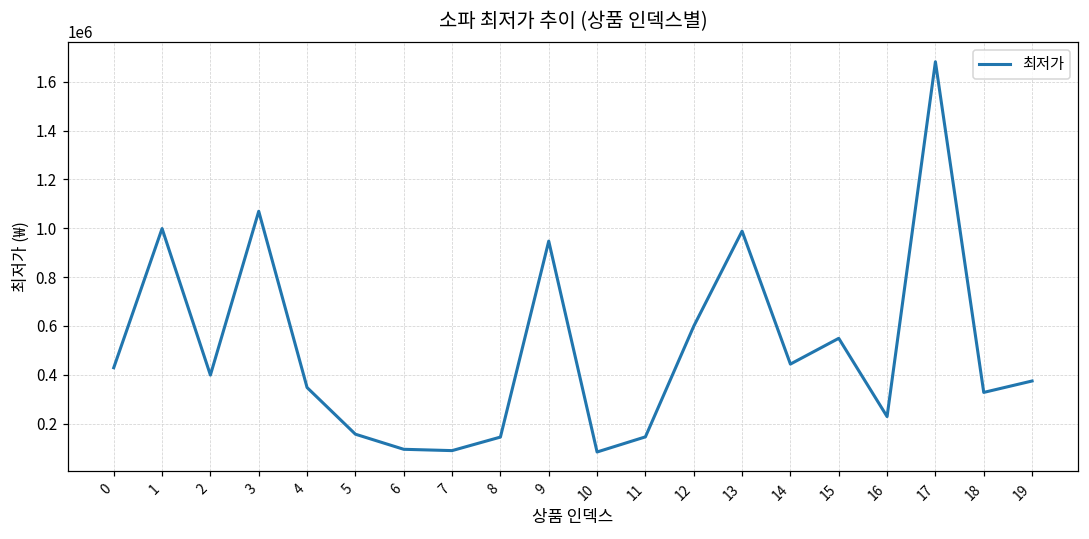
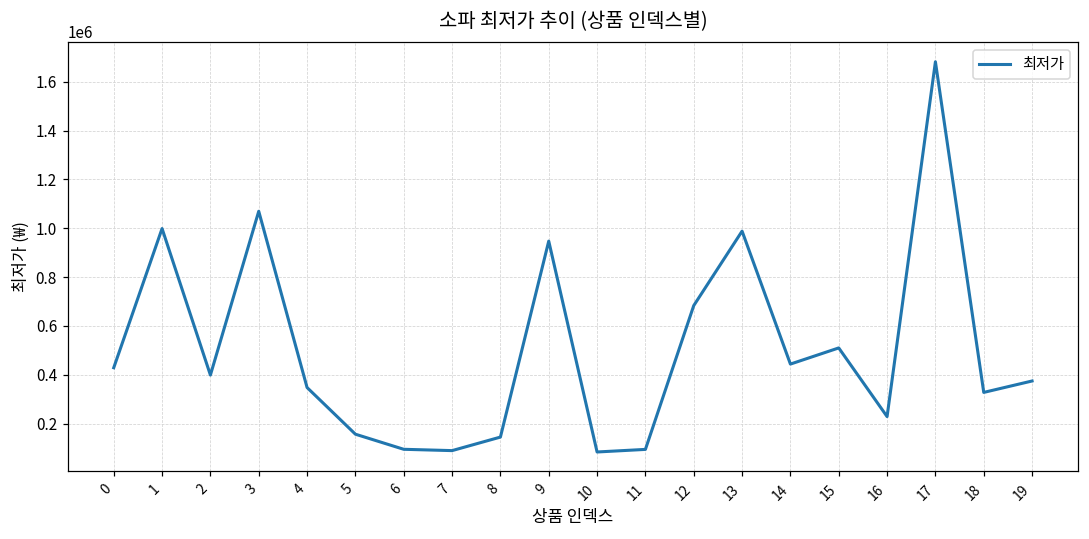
  {
    "0": 430000,
    "1": 1000000,
    "2": 400000,
    "3": 1070000,
    "4": 350000,
    "5": 160000,
    "6": 100000,
    "7": 90000,
    "8": 150000,
    "9": 950000,
    "10": 80000,
-   "11": 150000,
-   "12": 600000,
+   "11": 90000,
+   "12": 680000,
    "13": 990000,
    "14": 440000,
-   "15": 550000,
+   "15": 510000,
    "16": 230000,
    "17": 1680000,
    "18": 330000,
    "19": 370000
  }
